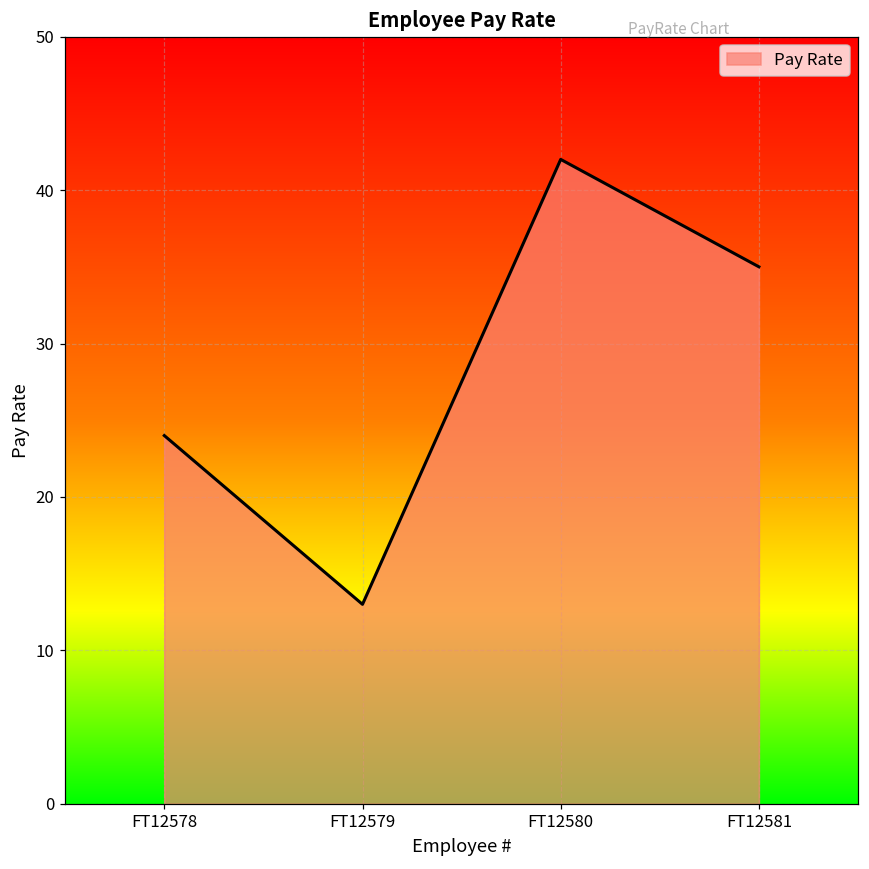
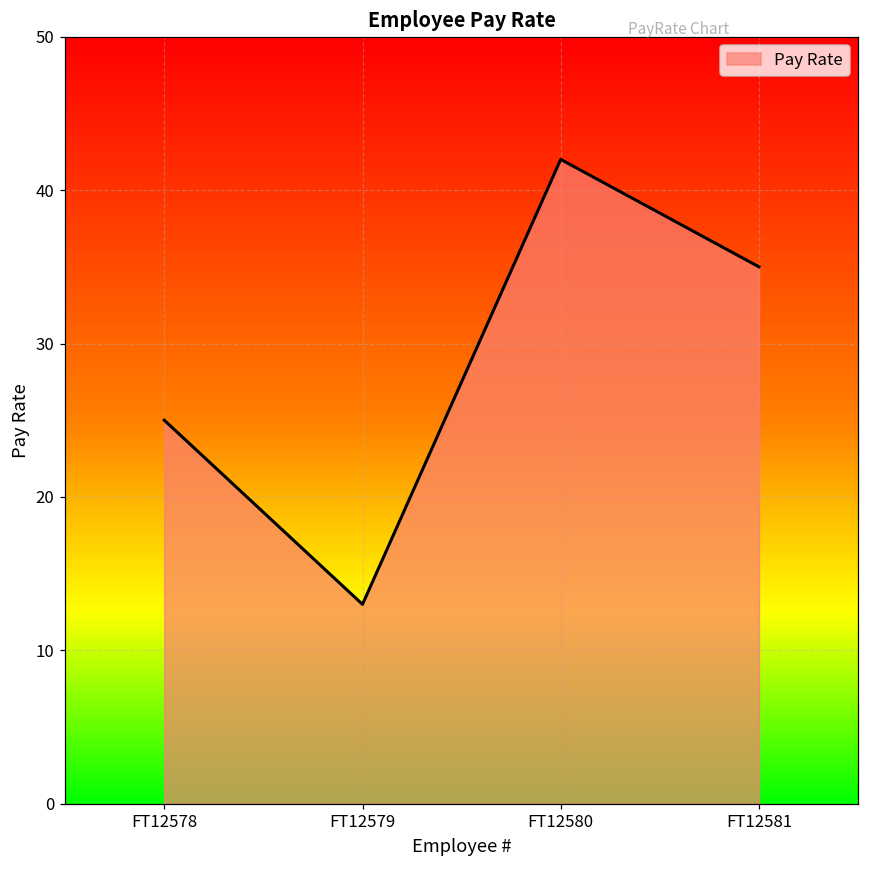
  {
-   "FT12578": 24,
+   "FT12578": 25,
    "FT12579": 13,
    "FT12580": 42,
    "FT12581": 35
  }
